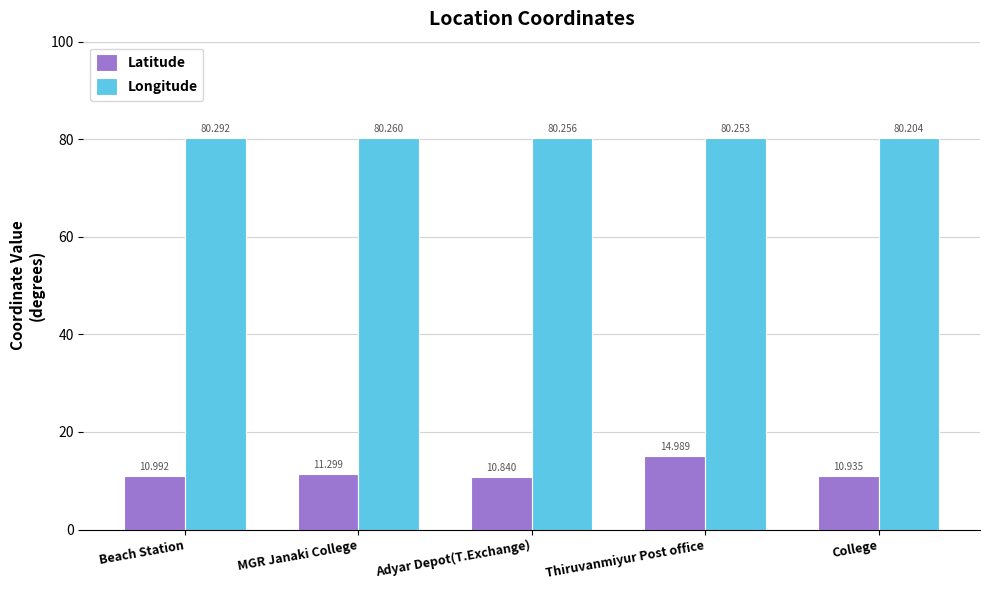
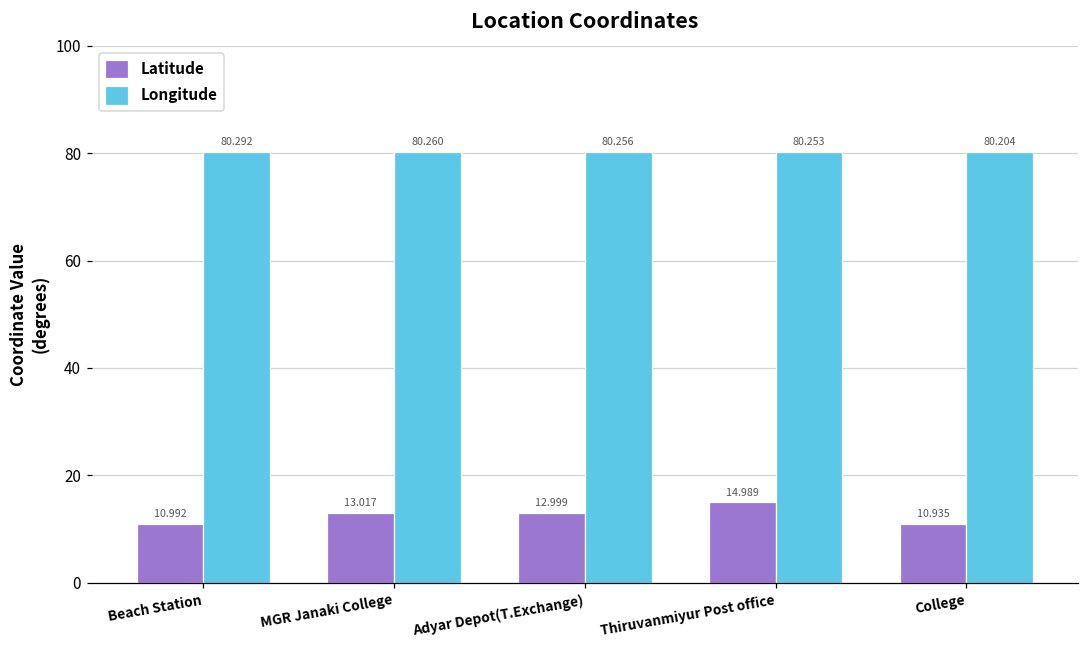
  {
    "Latitude": {
      "Beach Station": 10.992,
-     "MGR Janaki College": 11.299,
-     "Adyar Depot(T.Exchange)": 10.840,
+     "MGR Janaki College": 13.017,
+     "Adyar Depot(T.Exchange)": 12.999,
      "Thiruvanmiyur Post office": 14.989,
      "College": 10.935
    },
    "Longitude": {
      "Beach Station": 80.292,
      "MGR Janaki College": 80.260,
      "Adyar Depot(T.Exchange)": 80.256,
      "Thiruvanmiyur Post office": 80.253,
      "College": 80.204
    }
  }
